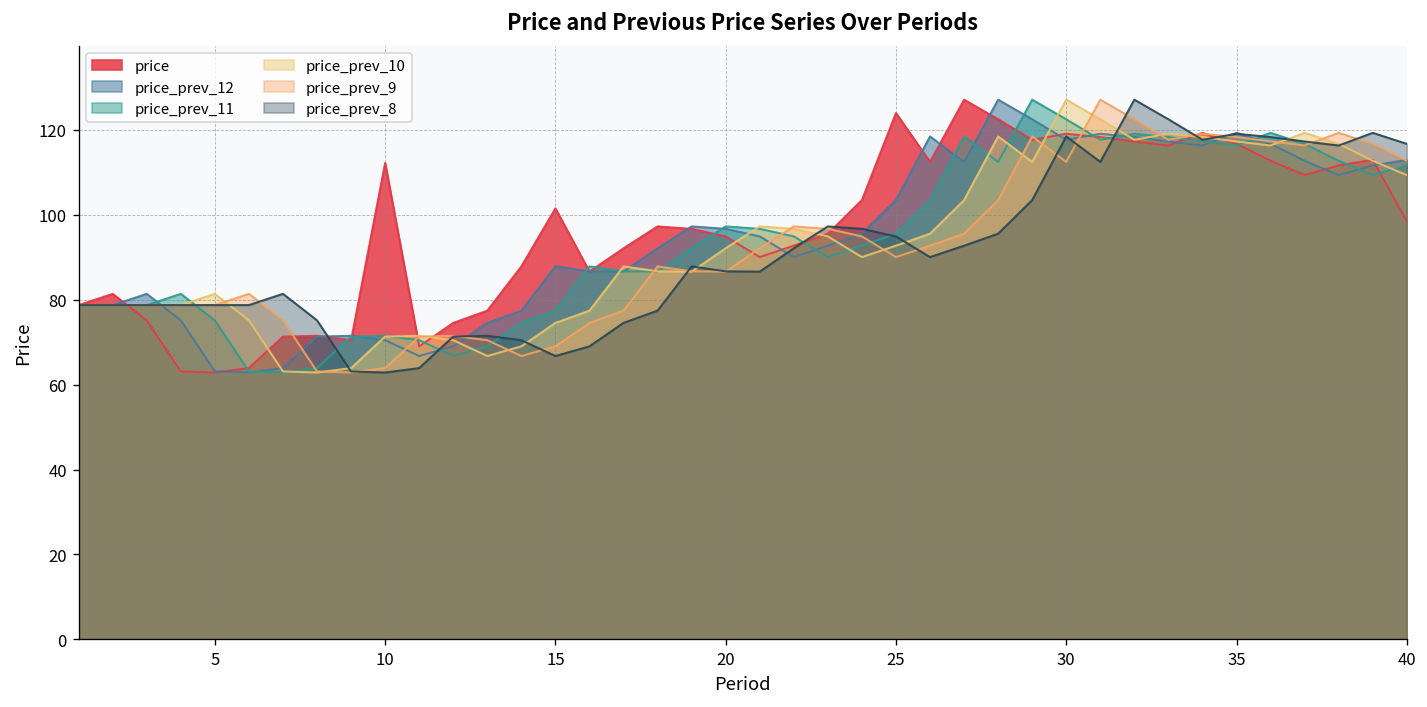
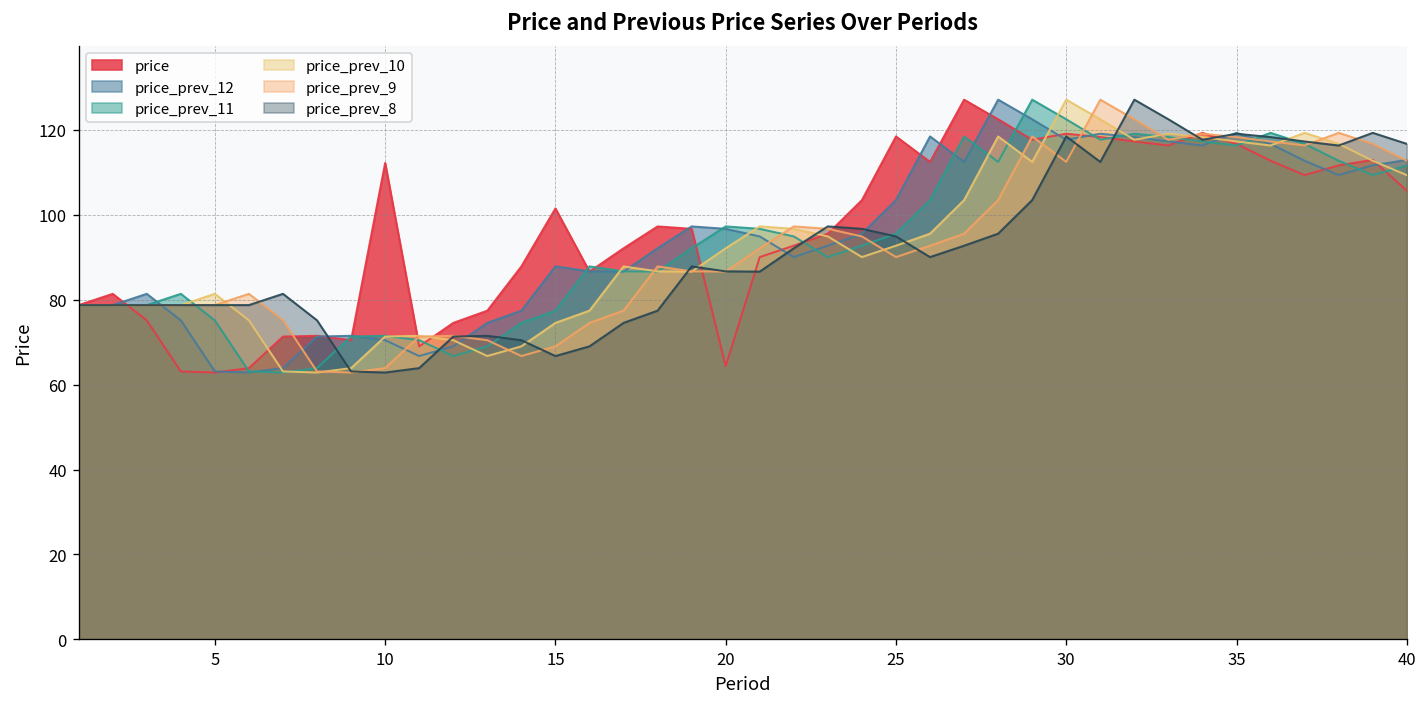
  {
    "price": {
      "10": 112,
      "15": 101,
-     "20": 95,
-     "25": 124,
-     "40": 98
+     "20": 64,
+     "25": 118,
+     "40": 106
    }
  }
